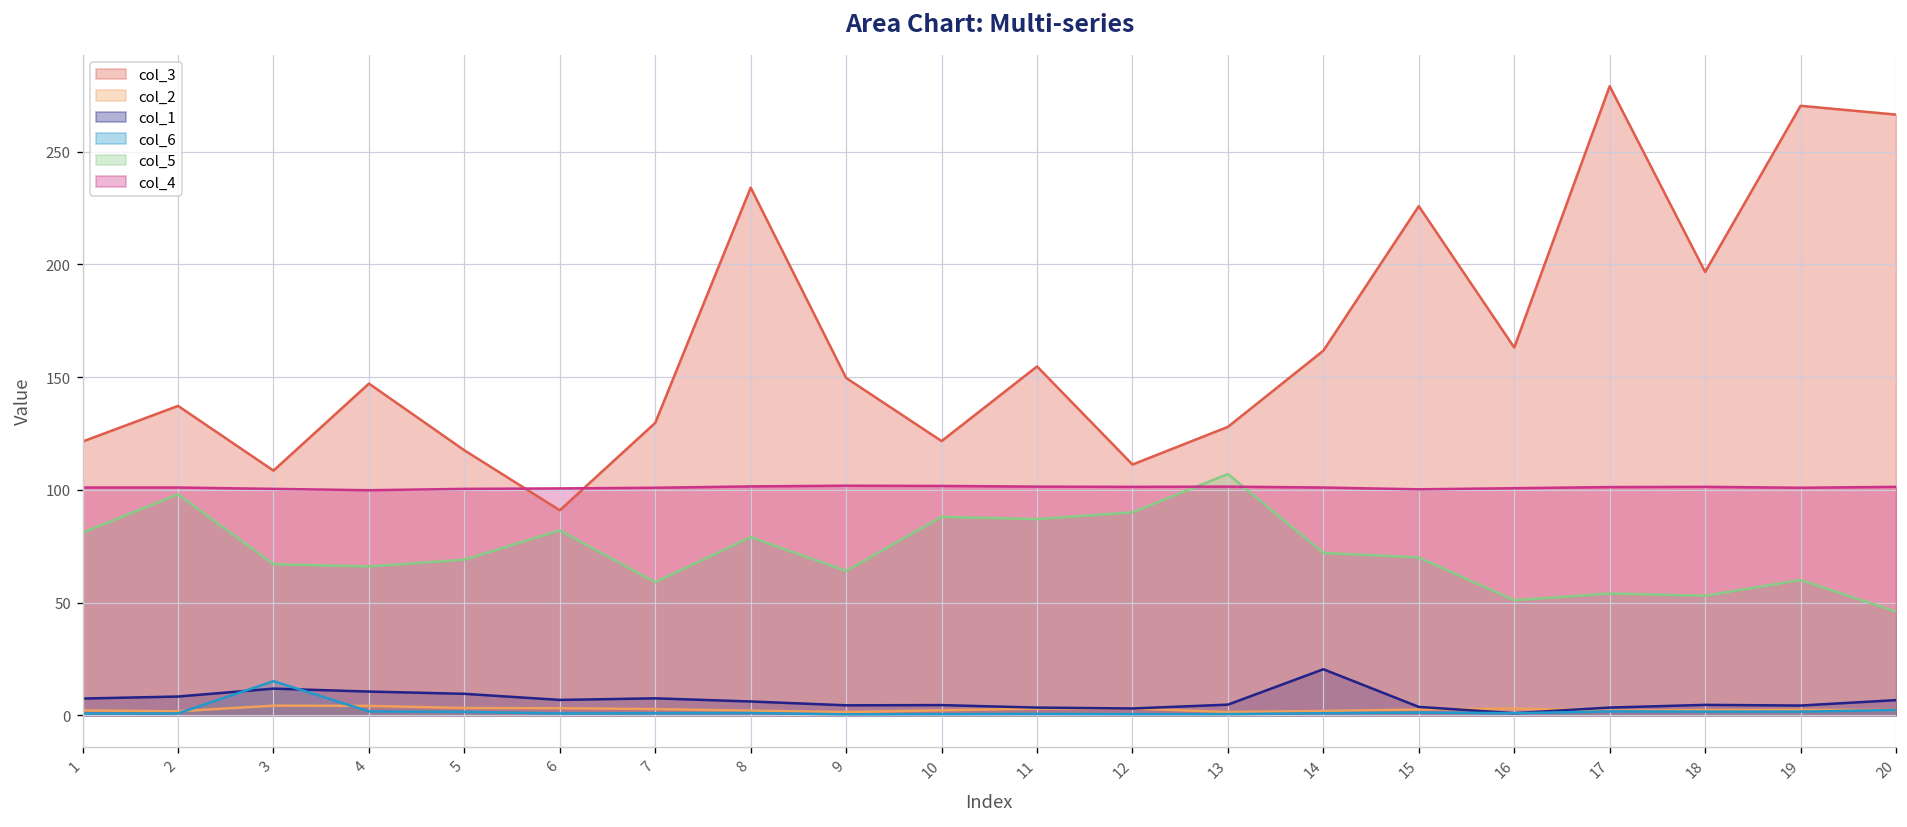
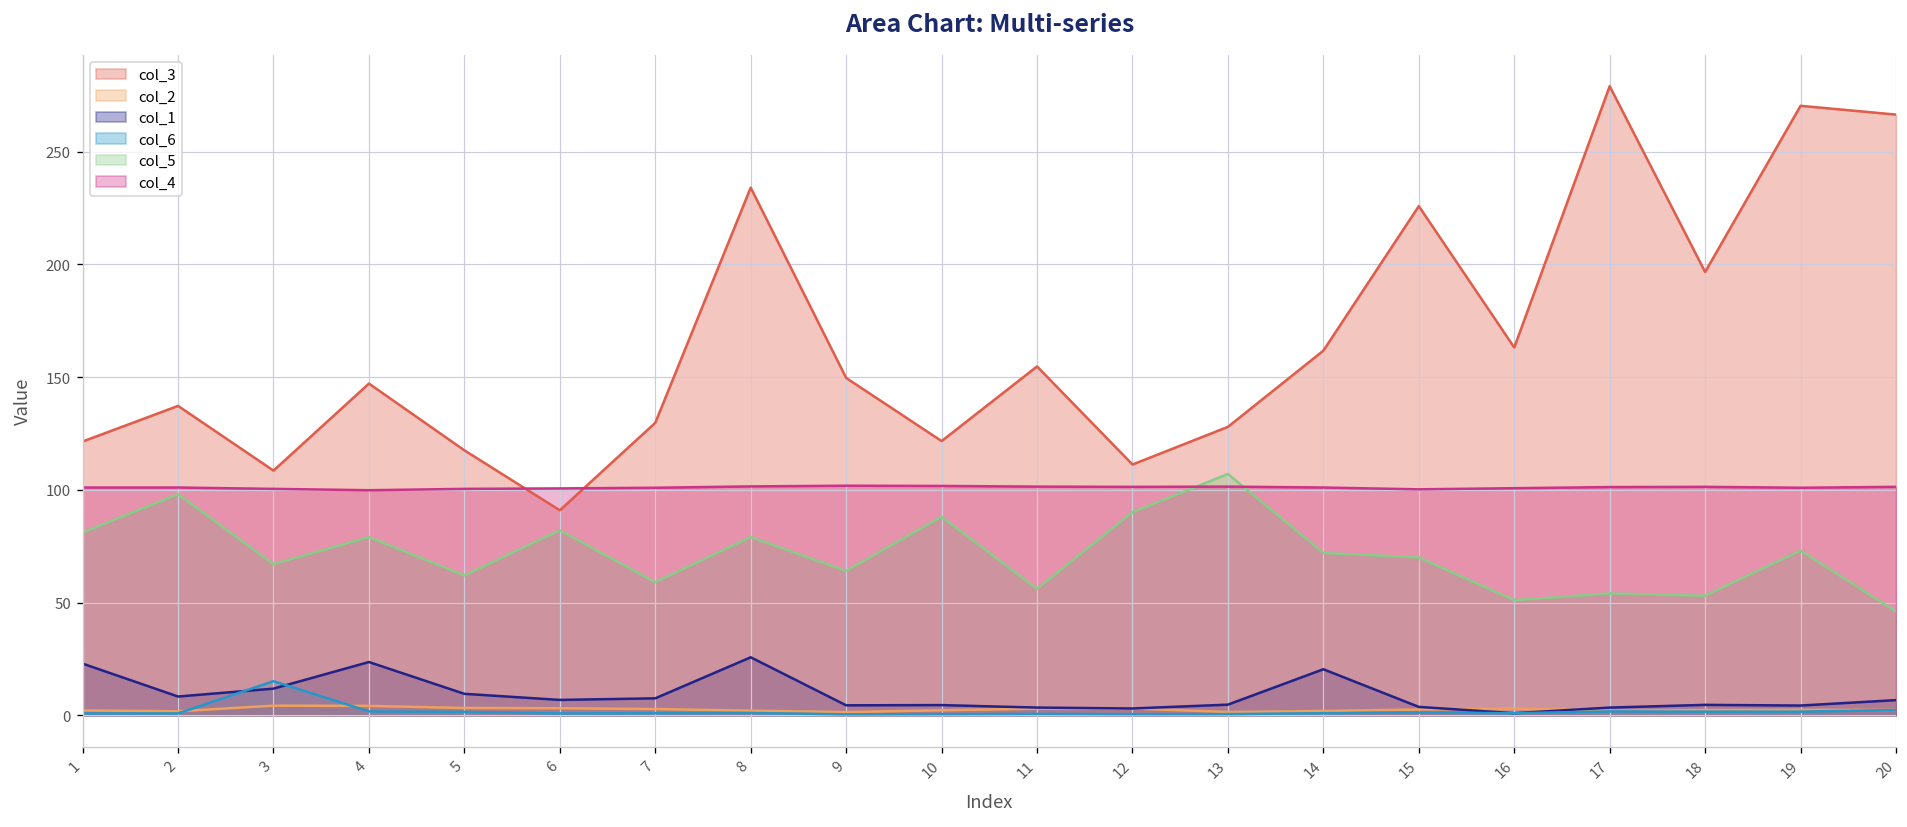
  {
    "col_1": {
-     "1": 7,
+     "1": 23,
      "2": 8,
      "3": 12,
-     "4": 11,
+     "4": 24,
      "5": 10,
      "6": 7,
      "7": 8,
-     "8": 6,
+     "8": 26,
      "9": 4,
      "10": 5,
      "13": 5,
      "14": 20,
      "17": 3,
      "18": 5,
      "19": 4,
      "20": 7
    },
    "col_6": {
      "3": 15,
      "4": 2,
      "5": 2,
      "6": 1,
      "7": 1,
      "10": 1,
      "11": 1,
      "12": 1
    },
    "col_5": {
      "1": 81,
      "2": 98,
      "3": 67,
-     "4": 66,
-     "5": 69,
+     "4": 79,
+     "5": 62,
      "6": 82,
      "7": 59,
      "8": 79,
      "9": 64,
      "10": 88,
-     "11": 87,
+     "11": 56,
      "12": 90,
      "13": 107,
      "14": 72,
      "15": 70,
      "16": 51,
      "17": 54,
      "18": 53,
-     "19": 60,
+     "19": 73,
      "20": 46
    }
  }
